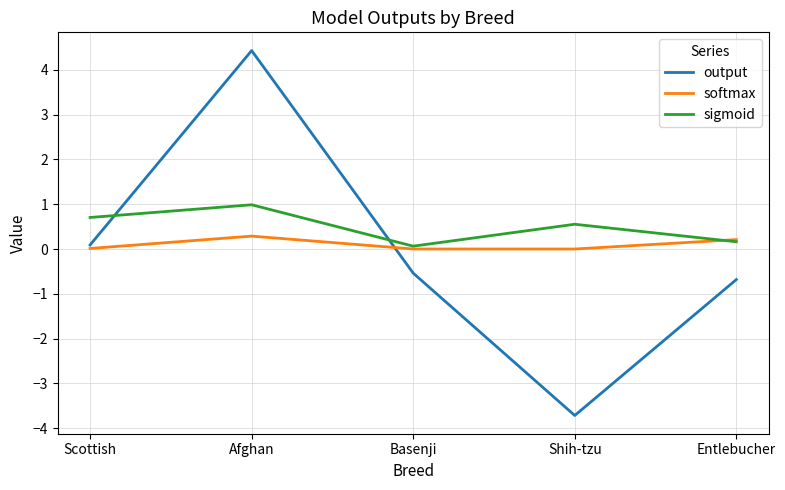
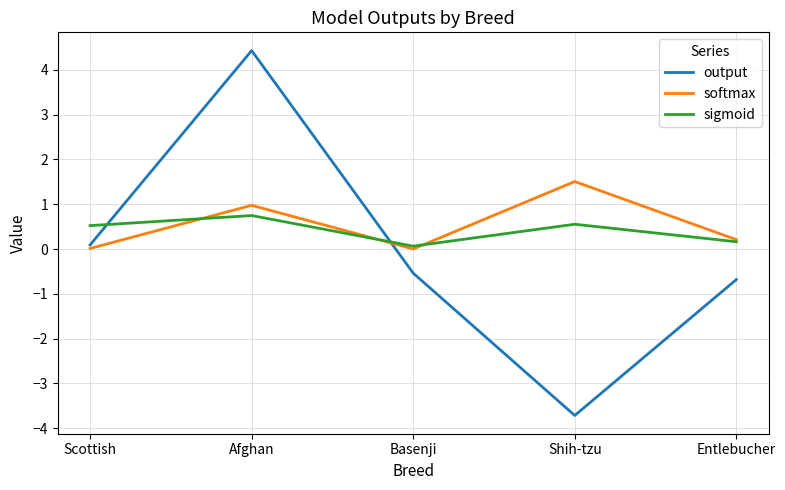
  {
    "output": {
      "Scottish": 0.1,
      "Afghan": 4.4,
      "Basenji": -0.5,
      "Shih-tzu": -3.7,
      "Entlebucher": -0.7
    },
    "softmax": {
      "Scottish": 0.0,
-     "Afghan": 0.3,
+     "Afghan": 1.0,
      "Basenji": 0.0,
-     "Shih-tzu": 0.0
+     "Shih-tzu": 1.5
    },
    "sigmoid": {
-     "Scottish": 0.7,
-     "Afghan": 1.0,
+     "Scottish": 0.5,
+     "Afghan": 0.7,
      "Basenji": 0.1,
      "Shih-tzu": 0.6
    }
  }
